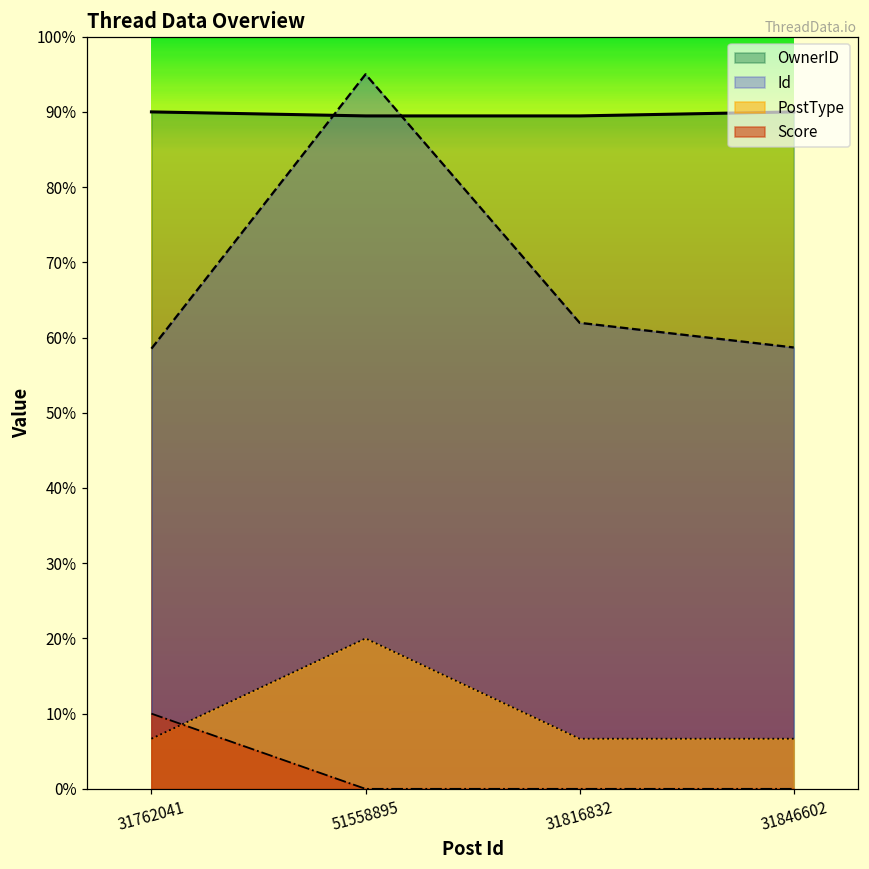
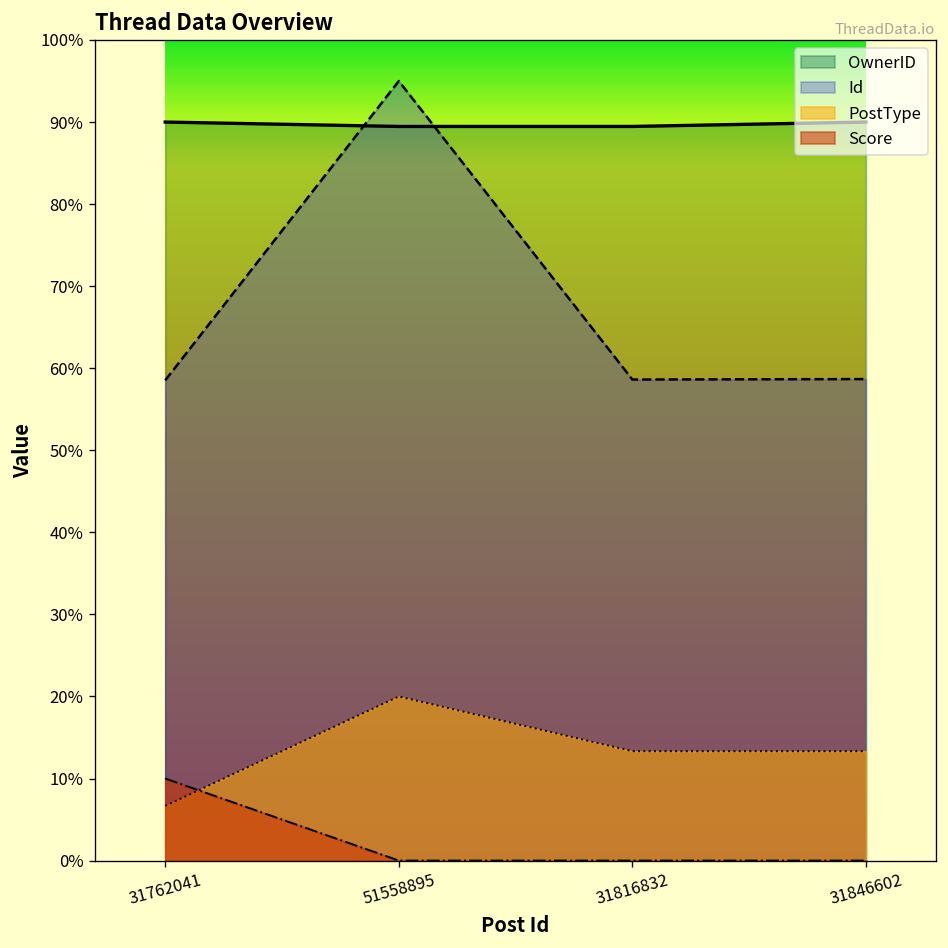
  {
    "OwnerID": {
      "31762041": "90%",
      "51558895": "89%",
      "31816832": "89%"
    },
    "Id": {
      "31762041": "59%",
      "51558895": "95%",
-     "31816832": "62%",
+     "31816832": "59%",
      "31846602": "59%"
    },
    "PostType": {
      "31762041": "7%",
      "51558895": "20%",
-     "31816832": "7%",
-     "31846602": "7%"
+     "31816832": "13%",
+     "31846602": "13%"
    },
    "Score": {
      "31762041": "10%",
      "51558895": "0%",
      "31816832": "0%",
      "31846602": "0%"
    }
  }
